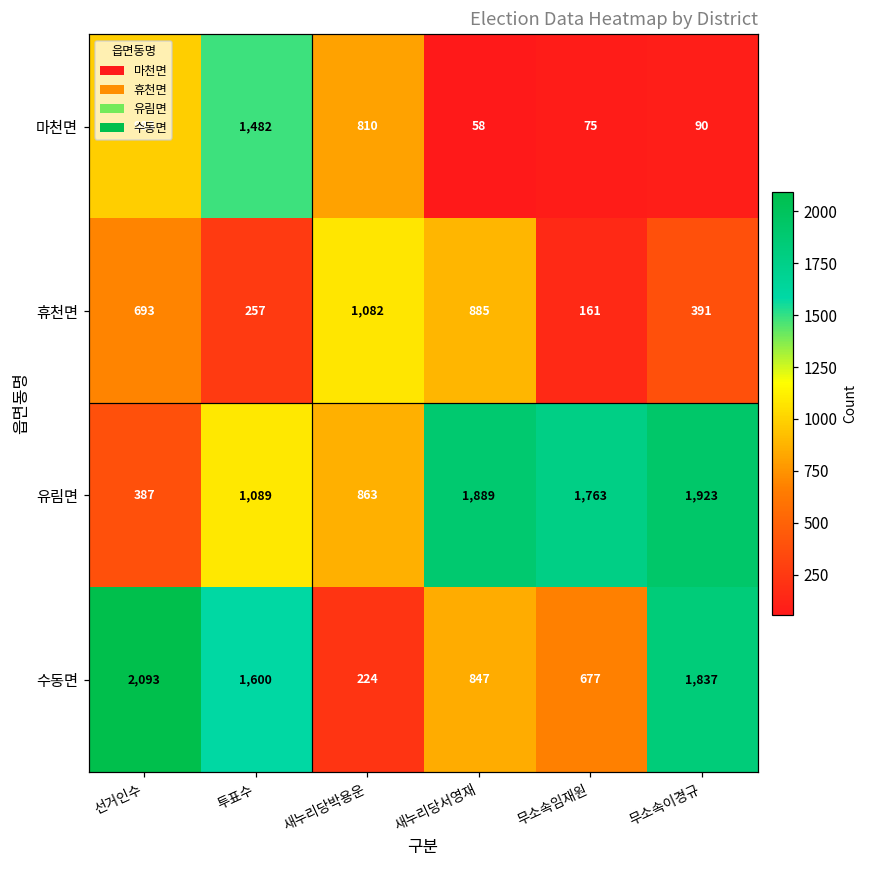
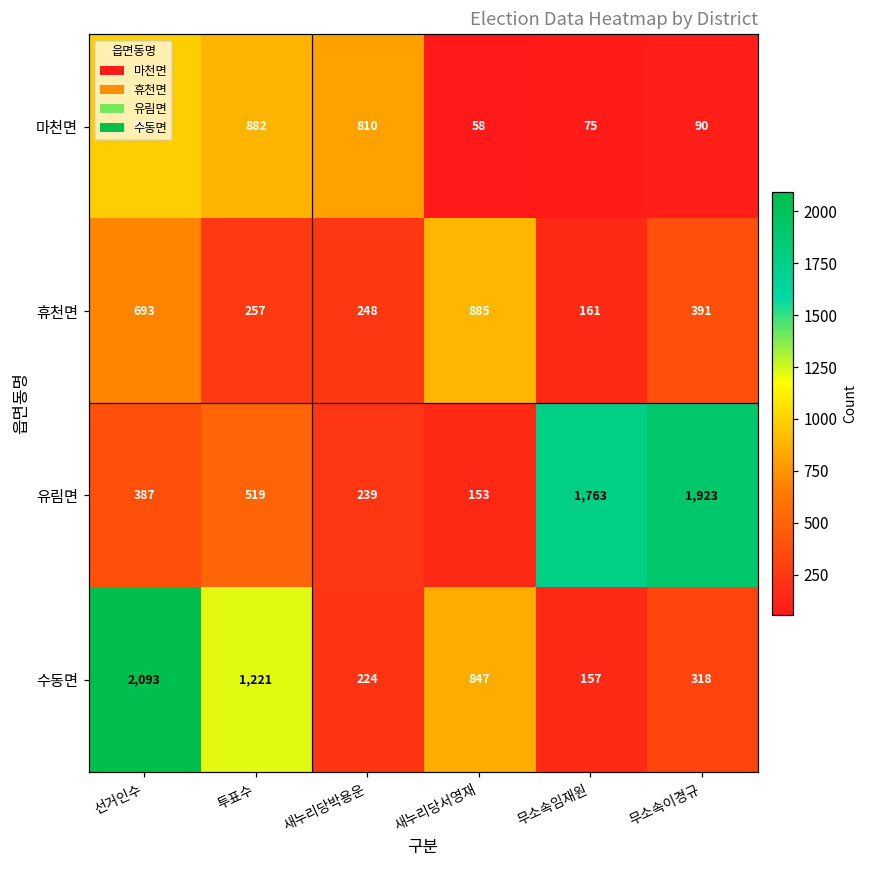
  {
    "마천면": {
-     "투표수": "1,482",
+     "투표수": "882",
      "새누리당박용운": "810",
      "새누리당서영재": "58",
      "무소속임재원": "75",
      "무소속이경규": "90"
    },
    "휴천면": {
      "선거인수": "693",
      "투표수": "257",
-     "새누리당박용운": "1,082",
+     "새누리당박용운": "248",
      "새누리당서영재": "885",
      "무소속임재원": "161",
      "무소속이경규": "391"
    },
    "유림면": {
      "선거인수": "387",
-     "투표수": "1,089",
-     "새누리당박용운": "863",
-     "새누리당서영재": "1,889",
+     "투표수": "519",
+     "새누리당박용운": "239",
+     "새누리당서영재": "153",
      "무소속임재원": "1,763",
      "무소속이경규": "1,923"
    },
    "수동면": {
      "선거인수": "2,093",
-     "투표수": "1,600",
+     "투표수": "1,221",
      "새누리당박용운": "224",
      "새누리당서영재": "847",
-     "무소속임재원": "677",
-     "무소속이경규": "1,837"
+     "무소속임재원": "157",
+     "무소속이경규": "318"
    }
  }
